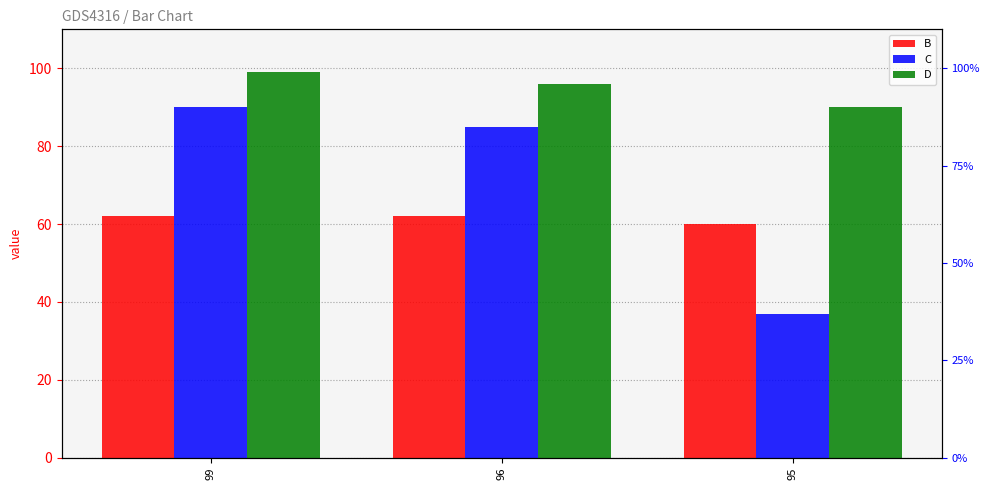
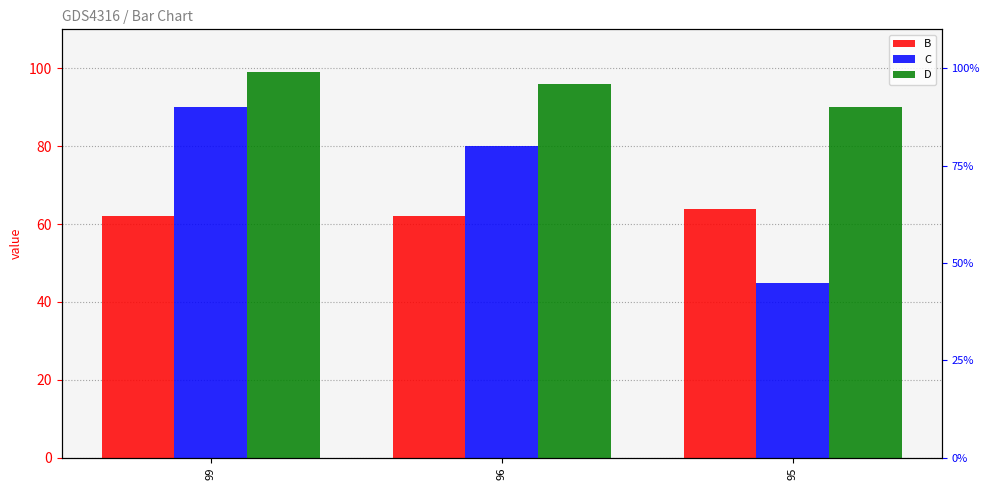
  {
    "B": {
      "99": 62,
      "96": 62,
-     "95": 60
+     "95": 64
    },
    "C": {
      "99": 90,
-     "96": 85,
-     "95": 37
+     "96": 80,
+     "95": 45
    },
    "D": {
      "99": 99,
      "96": 96,
      "95": 90
    }
  }
